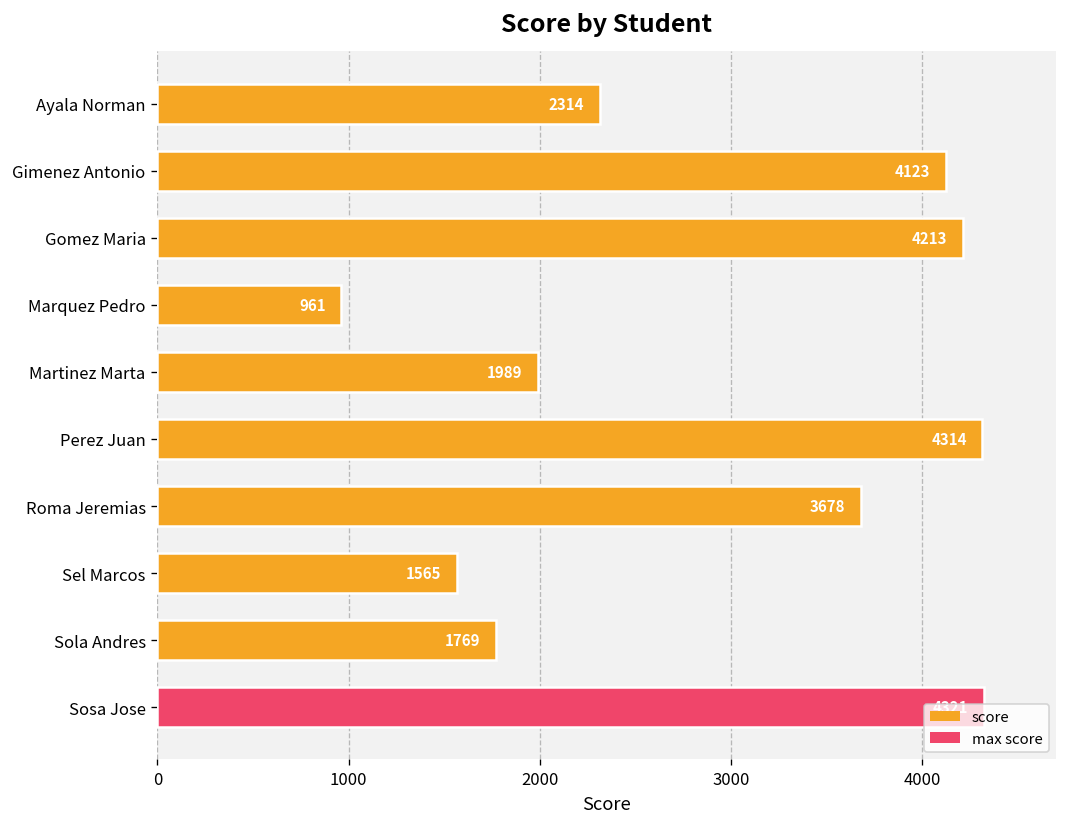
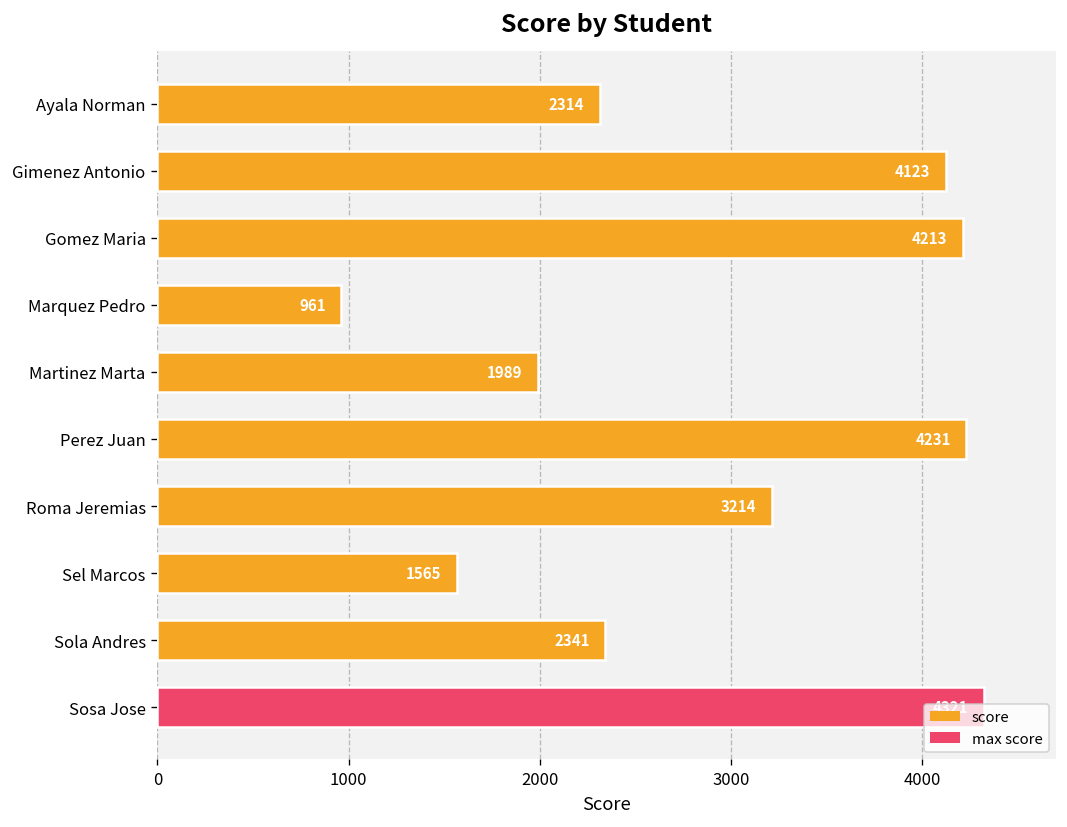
  {
    "Ayala Norman": 2314,
    "Gimenez Antonio": 4123,
    "Gomez Maria": 4213,
    "Marquez Pedro": 961,
    "Martinez Marta": 1989,
-   "Perez Juan": 4314,
-   "Roma Jeremias": 3678,
+   "Perez Juan": 4231,
+   "Roma Jeremias": 3214,
    "Sel Marcos": 1565,
-   "Sola Andres": 1769
+   "Sola Andres": 2341
  }
